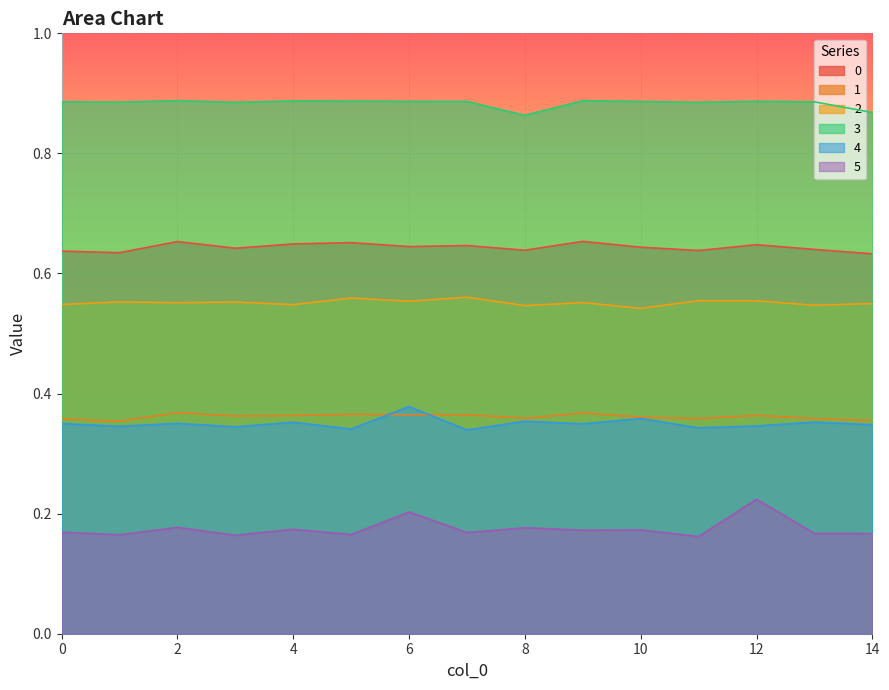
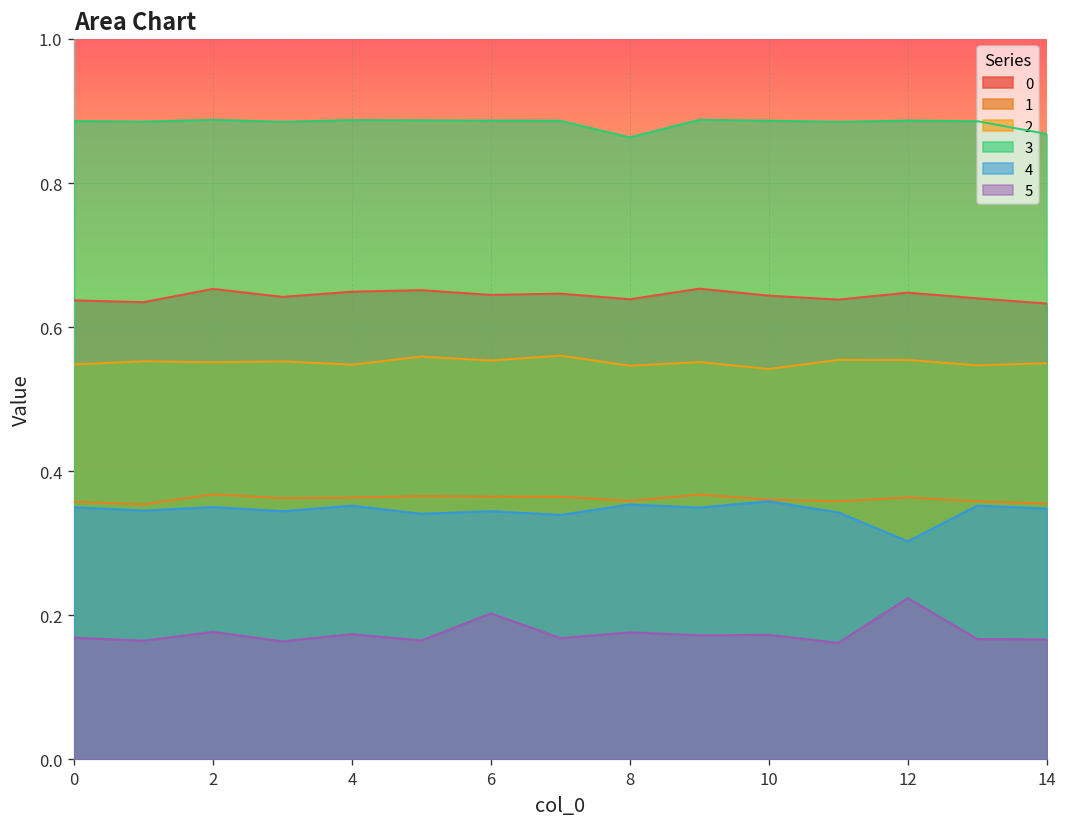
  {
    "3": {
      "0": 0.89,
      "2": 0.89,
      "4": 0.89,
      "6": 0.89,
      "8": 0.86,
      "10": 0.89,
      "12": 0.89,
      "14": 0.87
    },
    "4": {
      "0": 0.35,
      "2": 0.35,
      "4": 0.35,
-     "6": 0.38,
+     "6": 0.34,
      "8": 0.35,
-     "12": 0.35,
+     "12": 0.30,
      "14": 0.35
    },
    "5": {
      "0": 0.17,
      "2": 0.18,
      "4": 0.17,
      "6": 0.20,
      "8": 0.18,
      "10": 0.17,
      "12": 0.22,
      "14": 0.17
    }
  }
